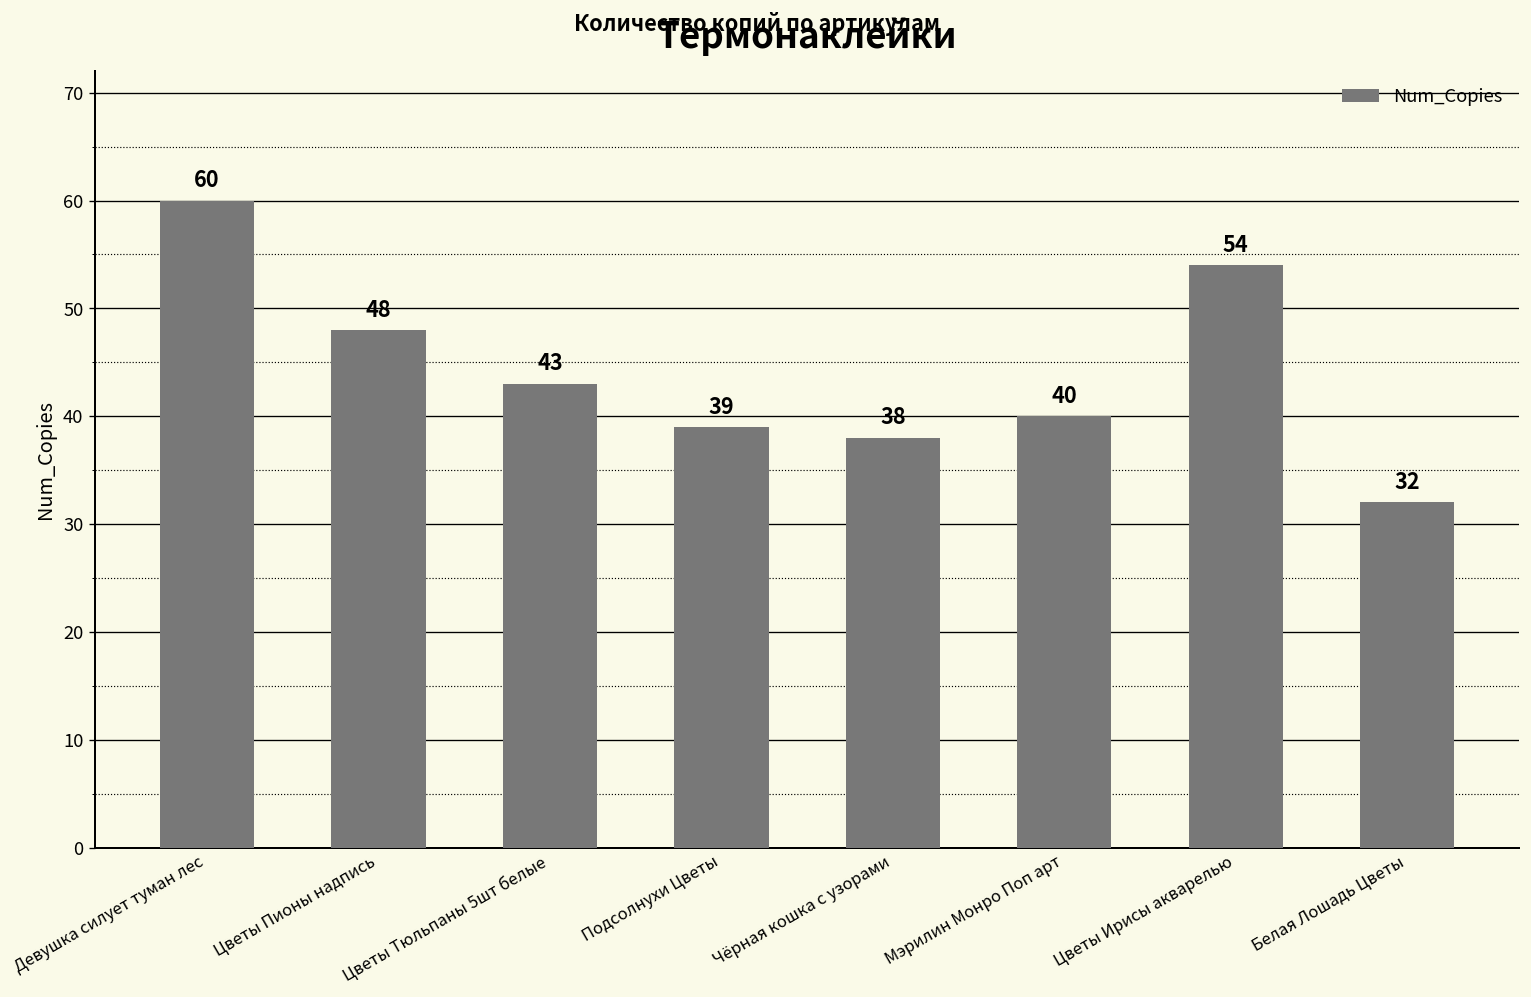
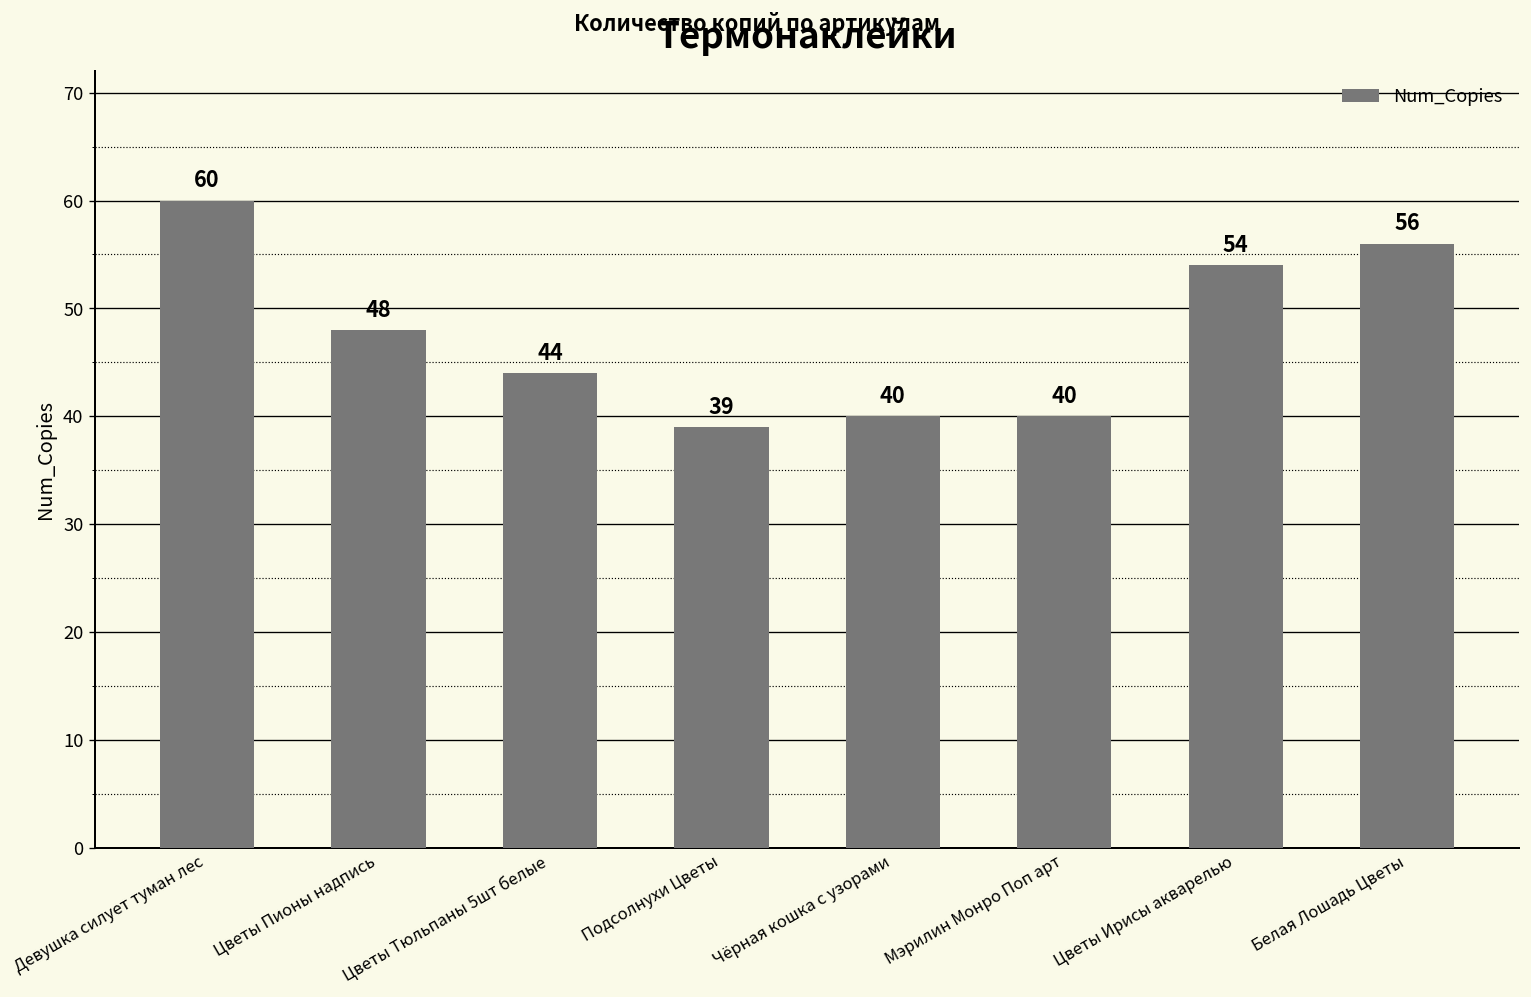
  {
    "Девушка силует туман лес": 60,
    "Цветы Пионы надпись": 48,
-   "Цветы Тюльпаны 5шт белые": 43,
+   "Цветы Тюльпаны 5шт белые": 44,
    "Подсолнухи Цветы": 39,
-   "Чёрная кошка с узорами": 38,
+   "Чёрная кошка с узорами": 40,
    "Мэрилин Монро Поп арт": 40,
    "Цветы Ирисы акварелью": 54,
-   "Белая Лошадь Цветы": 32
+   "Белая Лошадь Цветы": 56
  }
